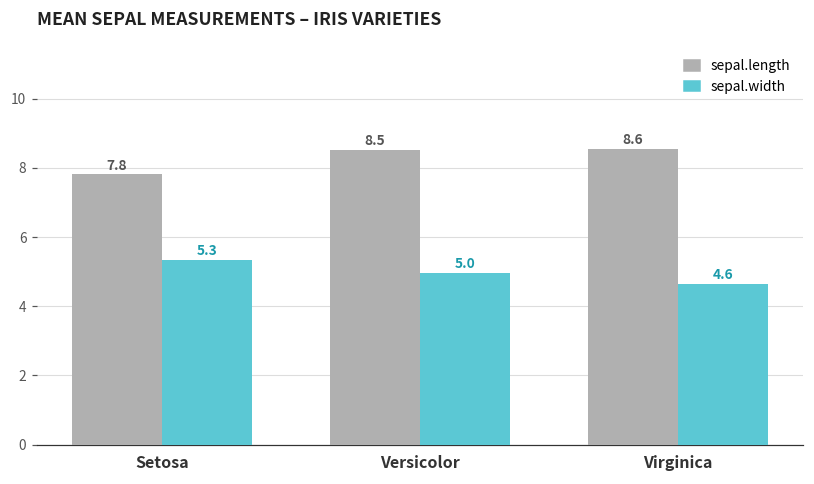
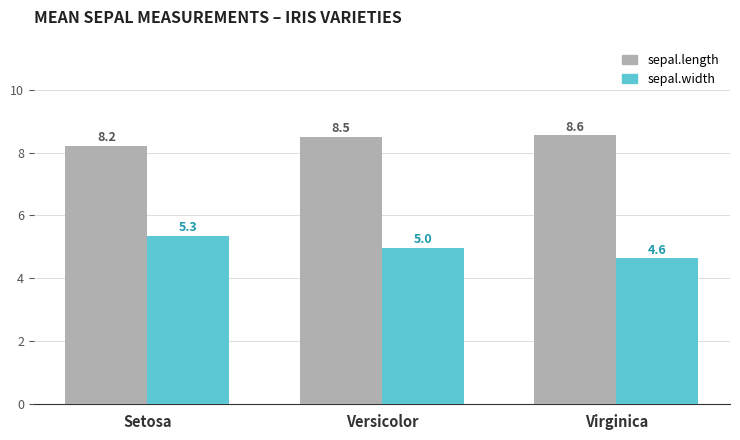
  {
    "sepal.length": {
-     "Setosa": 7.8,
+     "Setosa": 8.2,
      "Versicolor": 8.5,
      "Virginica": 8.6
    },
    "sepal.width": {
      "Setosa": 5.3,
      "Versicolor": 5.0,
      "Virginica": 4.6
    }
  }
